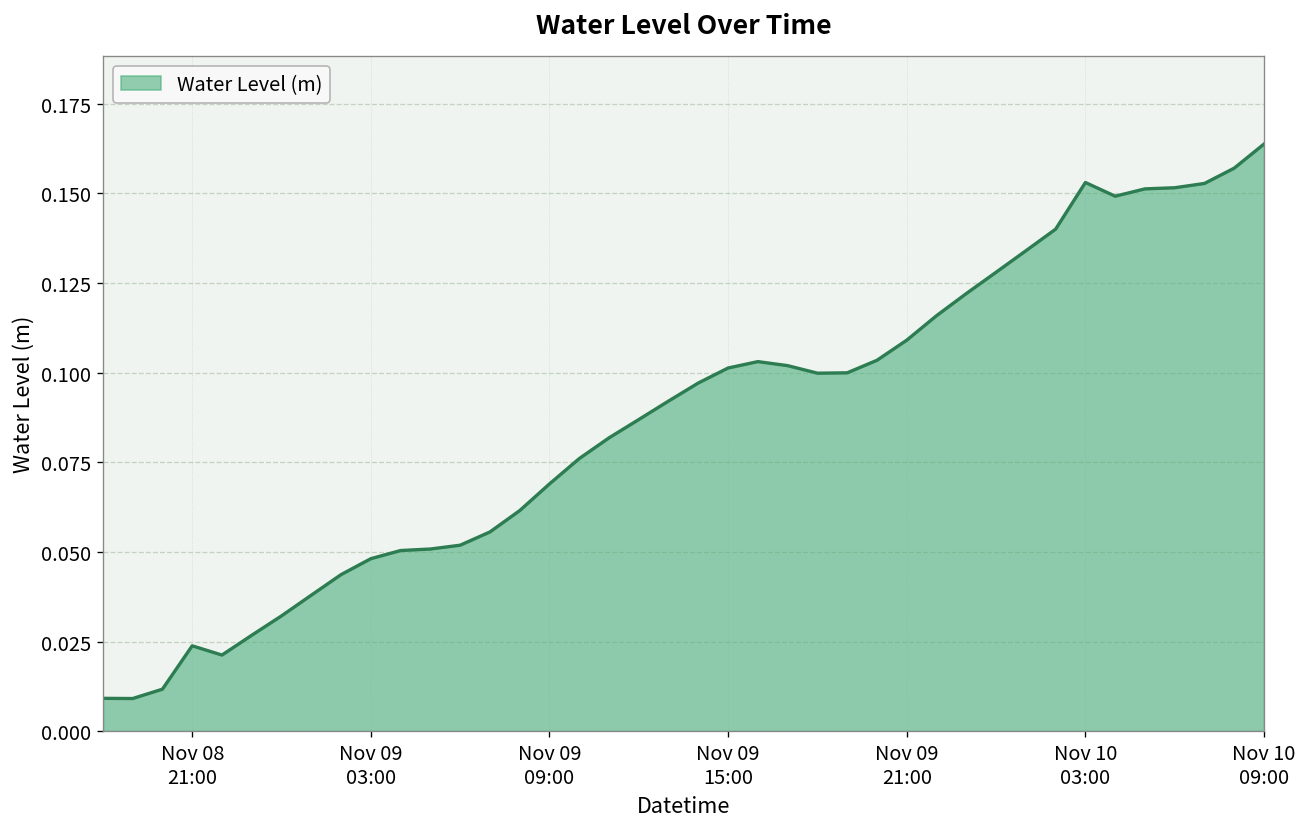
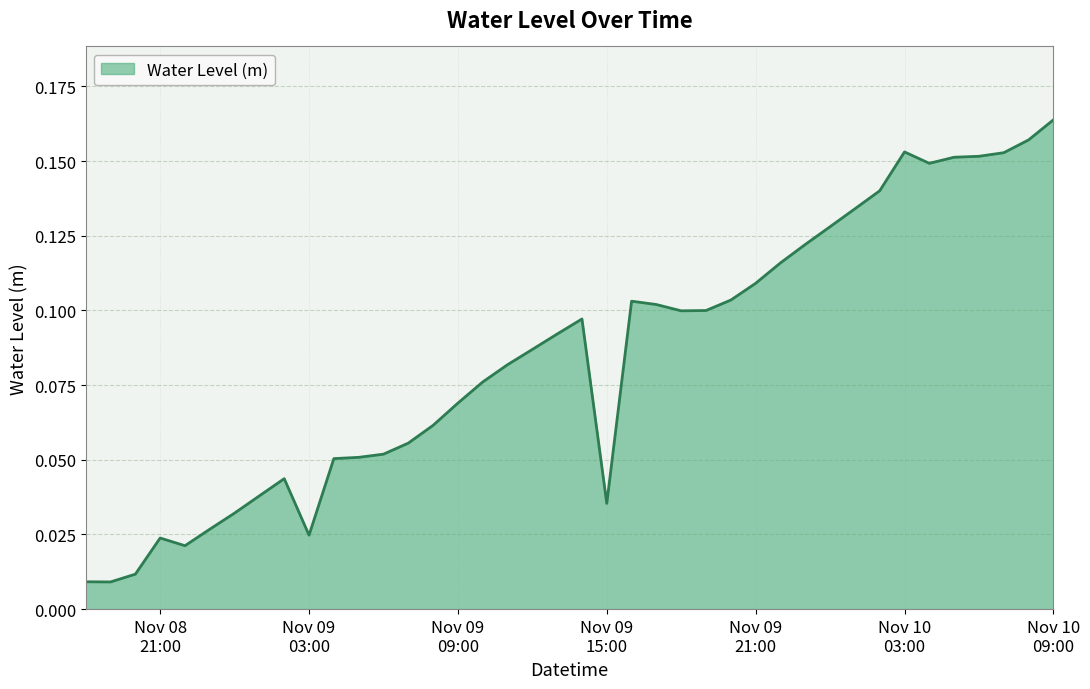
  {
    "Nov 08 21:00": 0.024,
-   "Nov 09 03:00": 0.048,
+   "Nov 09 03:00": 0.025,
    "Nov 09 09:00": 0.069,
-   "Nov 09 15:00": 0.101,
+   "Nov 09 15:00": 0.035,
    "Nov 09 21:00": 0.109,
    "Nov 10 03:00": 0.153,
    "Nov 10 09:00": 0.164
  }
